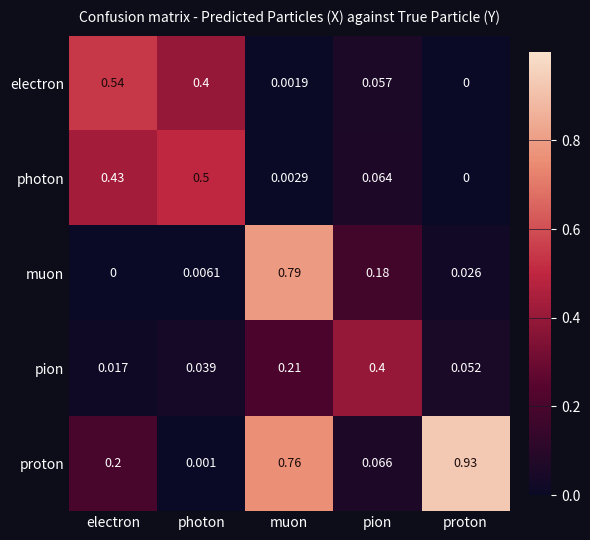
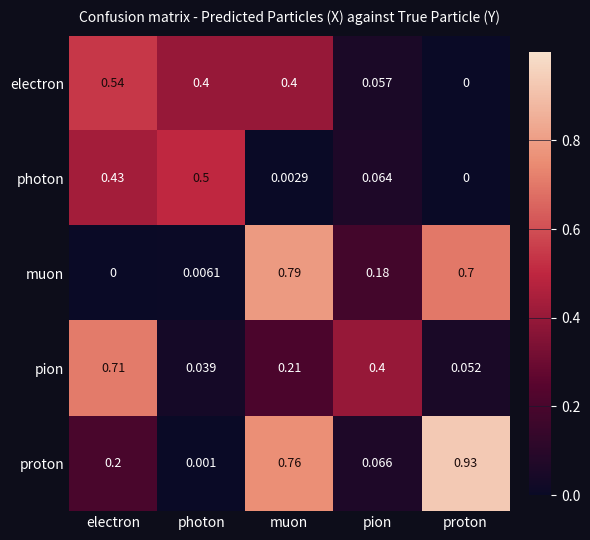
  {
    "electron": {
      "electron": 0.54,
      "photon": 0.4,
-     "muon": 0.0019,
+     "muon": 0.4,
      "pion": 0.057,
      "proton": 0
    },
    "photon": {
      "electron": 0.43,
      "photon": 0.5,
      "muon": 0.0029,
      "pion": 0.064,
      "proton": 0
    },
    "muon": {
      "electron": 0,
      "photon": 0.0061,
      "muon": 0.79,
      "pion": 0.18,
-     "proton": 0.026
+     "proton": 0.7
    },
    "pion": {
-     "electron": 0.017,
+     "electron": 0.71,
      "photon": 0.039,
      "muon": 0.21,
      "pion": 0.4,
      "proton": 0.052
    },
    "proton": {
      "electron": 0.2,
      "photon": 0.001,
      "muon": 0.76,
      "pion": 0.066,
      "proton": 0.93
    }
  }
